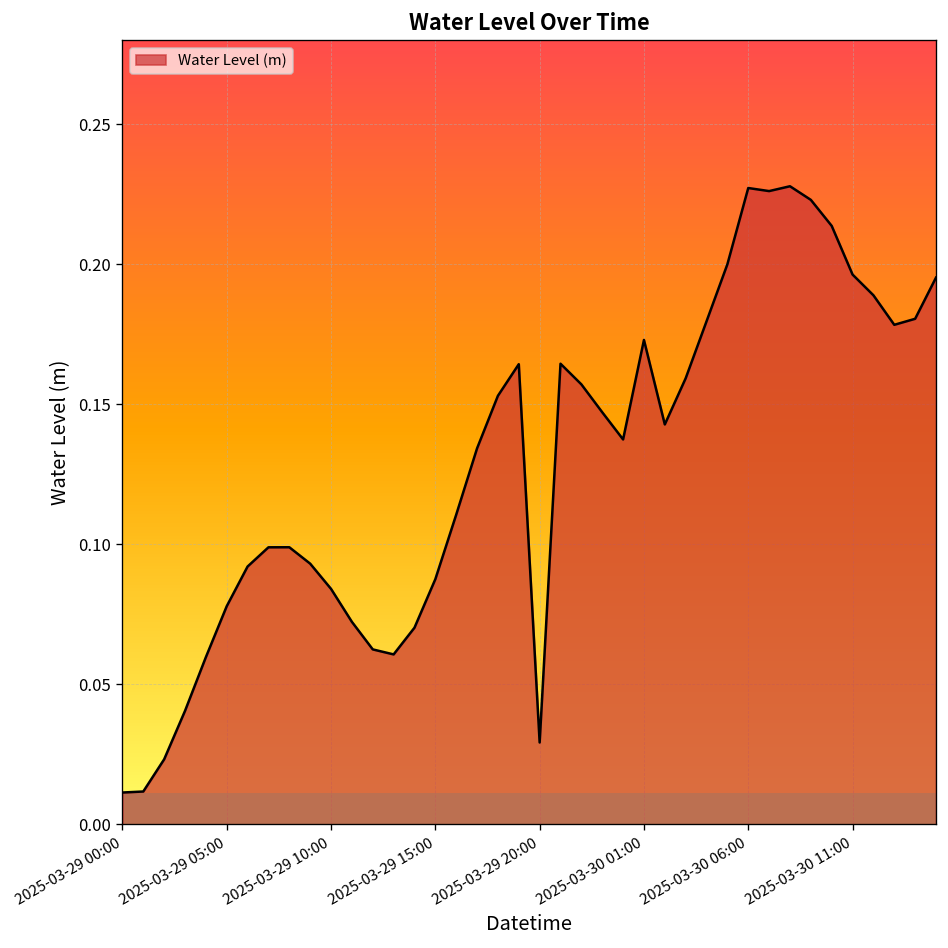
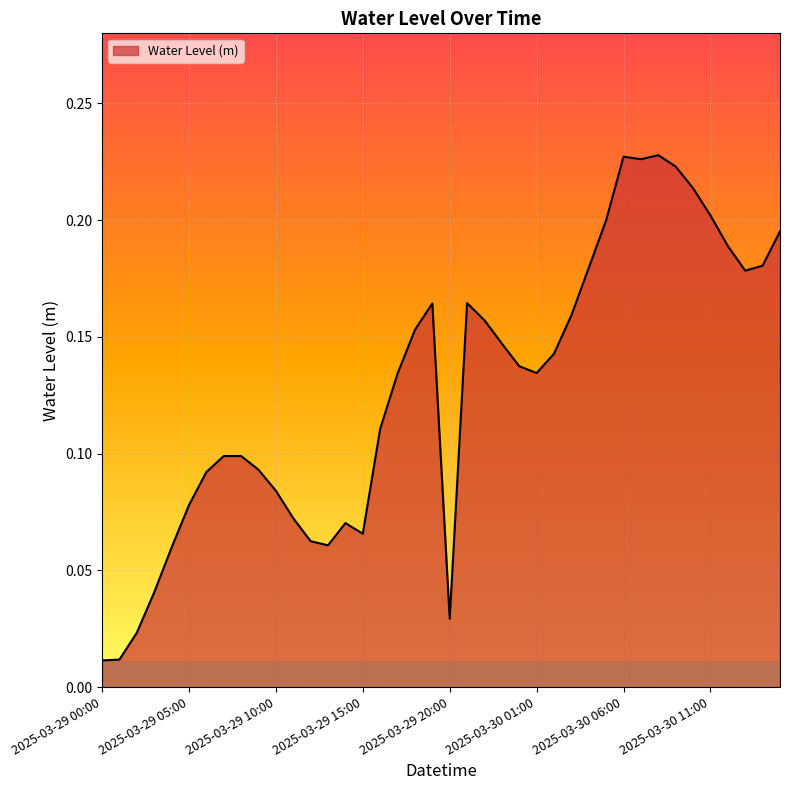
  {
    "2025-03-29 00:00": 0.011,
    "2025-03-29 05:00": 0.078,
    "2025-03-29 10:00": 0.084,
-   "2025-03-29 15:00": 0.088,
+   "2025-03-29 15:00": 0.066,
    "2025-03-29 20:00": 0.029,
-   "2025-03-30 01:00": 0.173,
+   "2025-03-30 01:00": 0.134,
    "2025-03-30 06:00": 0.227,
-   "2025-03-30 11:00": 0.196
+   "2025-03-30 11:00": 0.202
  }
